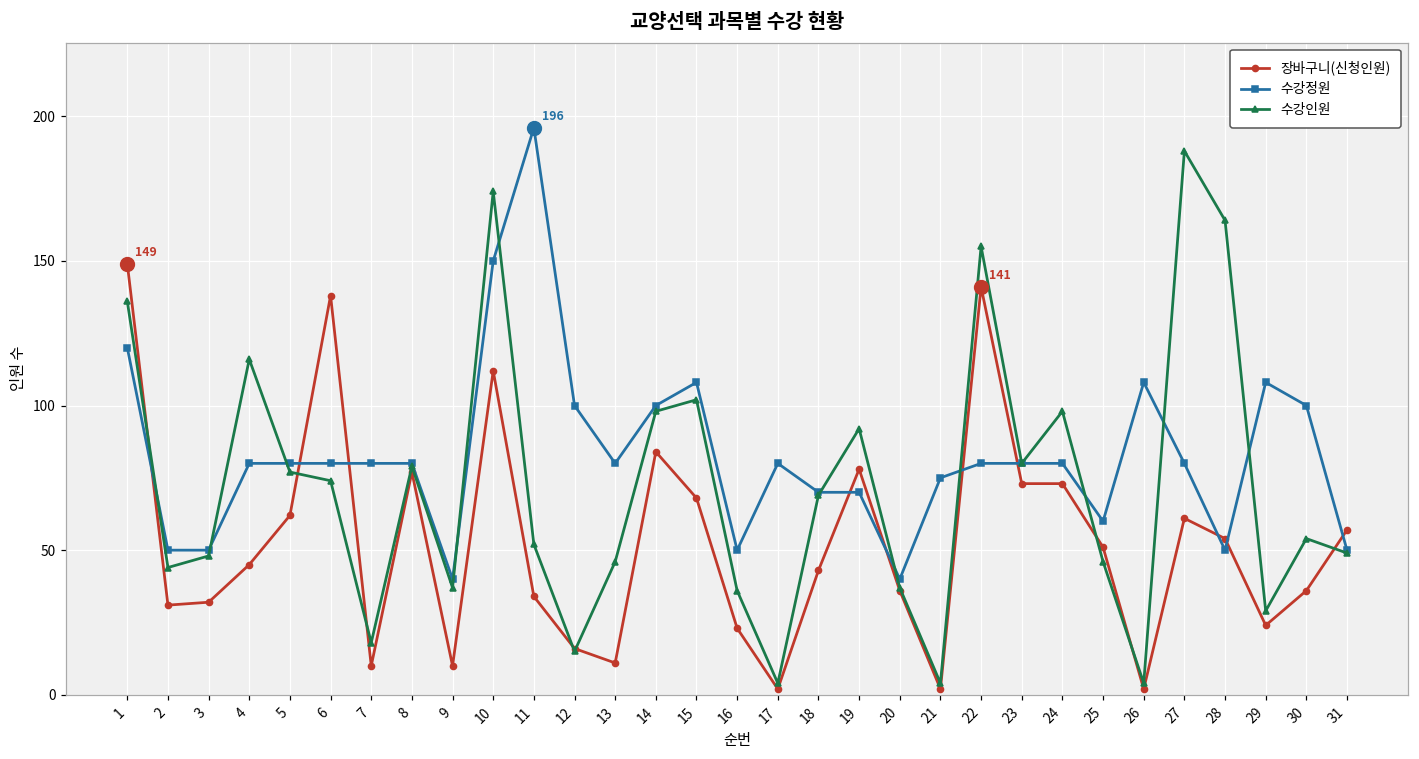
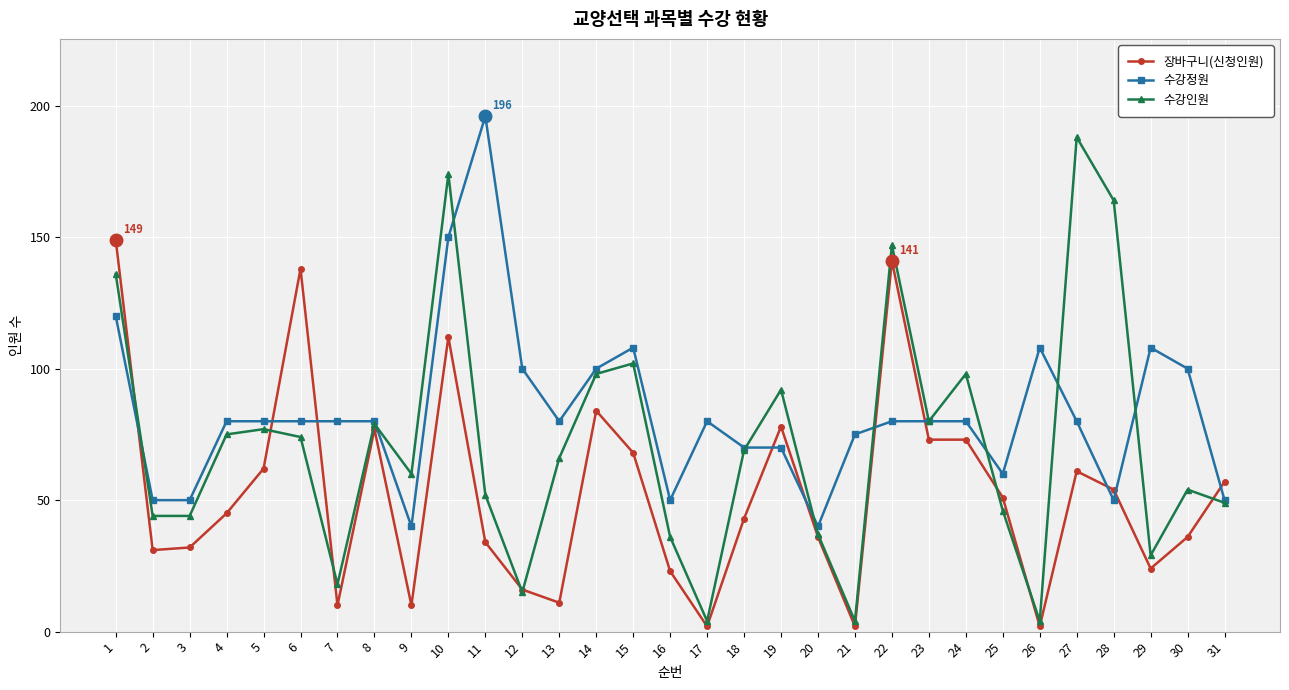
  {
    "수강인원": {
      "1": 136,
      "2": 44,
-     "3": 48,
-     "4": 116,
+     "3": 44,
+     "4": 75,
      "5": 77,
      "6": 74,
      "7": 18,
      "8": 79,
-     "9": 37,
+     "9": 60,
      "10": 174,
      "11": 52,
      "12": 15,
-     "13": 46,
+     "13": 66,
      "14": 98,
      "15": 102,
      "16": 36,
      "17": 4,
      "18": 69,
      "19": 92,
      "20": 37,
      "21": 4,
-     "22": 155,
+     "22": 147,
      "24": 98,
      "25": 46,
      "26": 4,
      "27": 188,
      "28": 164,
      "29": 29,
      "30": 54,
      "31": 49
    }
  }
